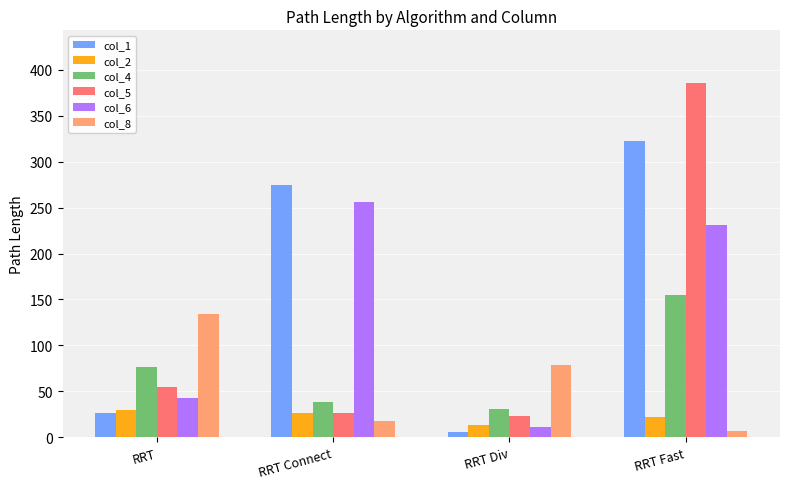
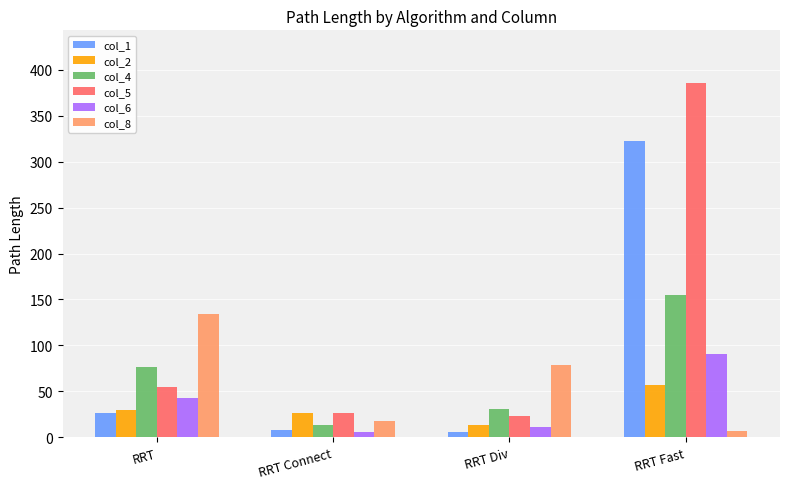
  {
    "col_1": {
      "RRT": 30,
-     "RRT Connect": 270,
+     "RRT Connect": 10,
      "RRT Div": 10,
      "RRT Fast": 320
    },
    "col_2": {
      "RRT": 30,
      "RRT Connect": 30,
      "RRT Div": 10,
-     "RRT Fast": 20
+     "RRT Fast": 60
    },
    "col_4": {
      "RRT": 80,
-     "RRT Connect": 40,
+     "RRT Connect": 10,
      "RRT Div": 30,
      "RRT Fast": 160
    },
    "col_6": {
      "RRT": 40,
-     "RRT Connect": 260,
+     "RRT Connect": 10,
      "RRT Div": 10,
-     "RRT Fast": 230
+     "RRT Fast": 90
    }
  }
